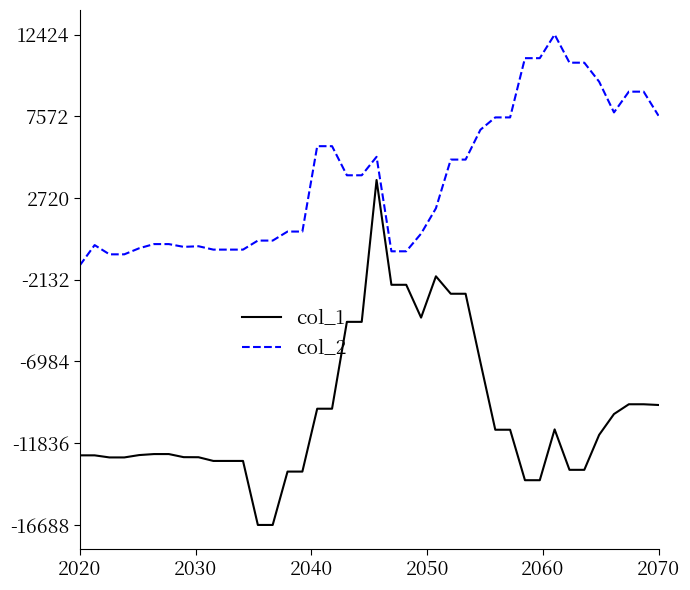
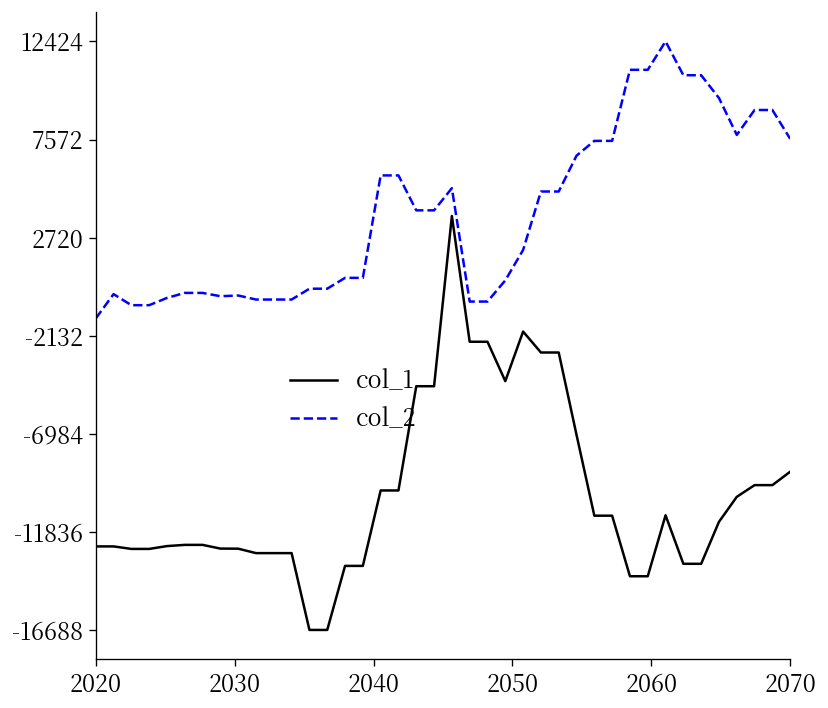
  {
    "col_1": {
      "2020": -12600,
-     "2070": -9600
+     "2070": -8900
    },
    "col_2": {
      "2020": -1300,
      "2070": 7600
    }
  }
